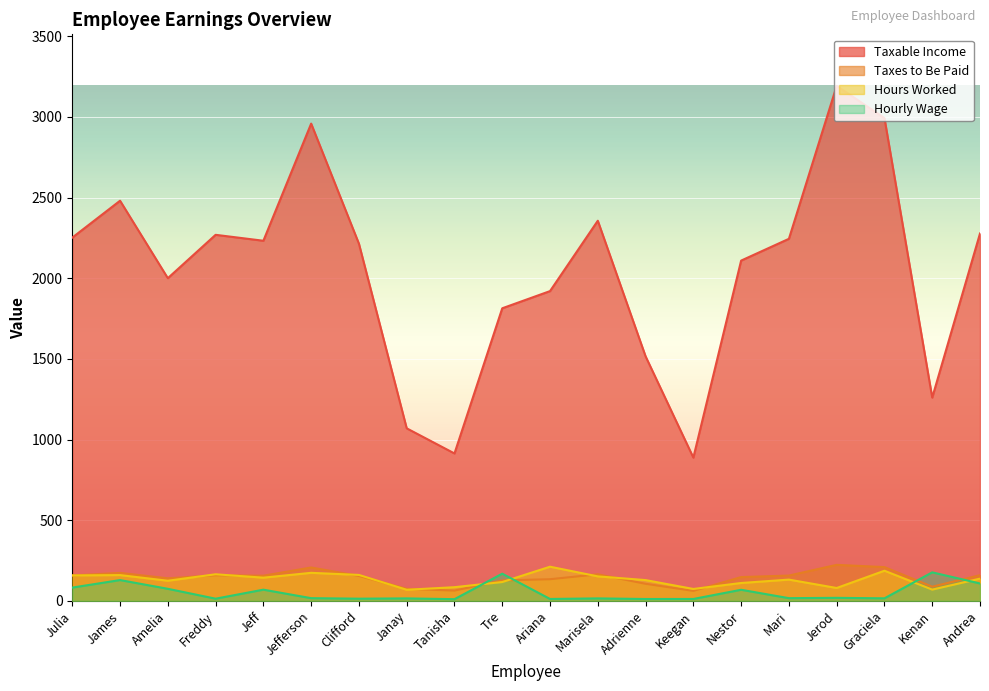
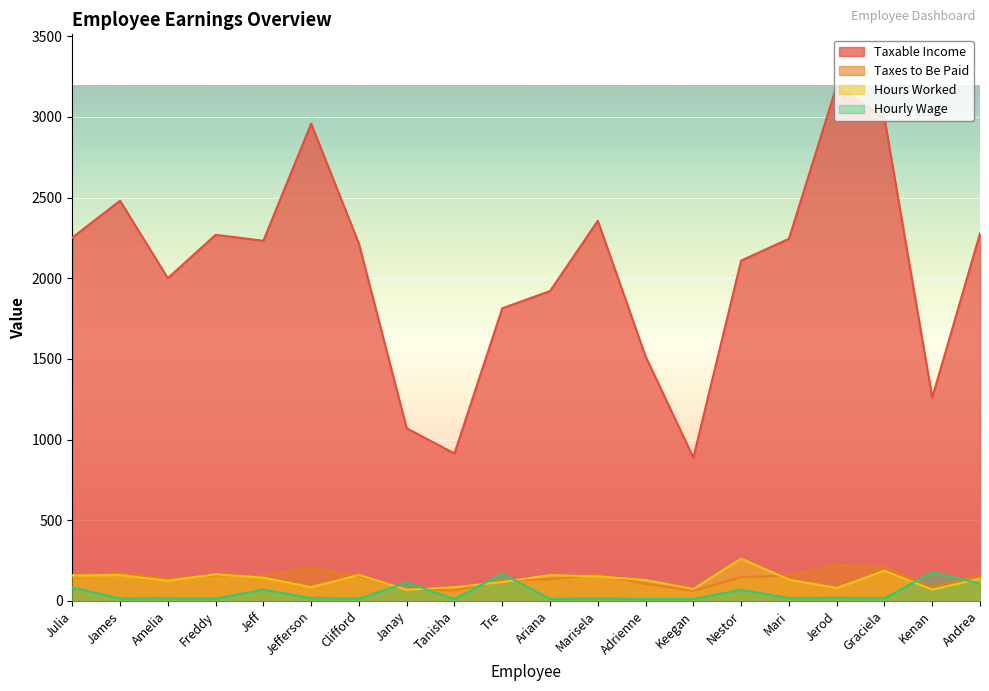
  {
    "Hours Worked": {
-     "Jefferson": 170,
+     "Jefferson": 90,
      "Tanisha": 90,
-     "Ariana": 210,
+     "Ariana": 160,
      "Adrienne": 130,
-     "Nestor": 110,
+     "Nestor": 260,
      "Mari": 130,
      "Jerod": 80,
      "Graciela": 190,
      "Kenan": 70,
      "Andrea": 140
    },
    "Hourly Wage": {
      "Julia": 80,
-     "James": 130,
-     "Amelia": 80,
+     "James": 20,
+     "Amelia": 20,
      "Freddy": 10,
      "Jeff": 70,
      "Jefferson": 20,
      "Clifford": 10,
-     "Janay": 20,
+     "Janay": 110,
      "Tanisha": 10,
      "Tre": 170,
      "Ariana": 10,
      "Marisela": 20,
      "Adrienne": 10,
      "Keegan": 10,
      "Nestor": 70,
      "Mari": 20,
      "Jerod": 20,
      "Graciela": 20,
      "Kenan": 180,
      "Andrea": 110
    }
  }
